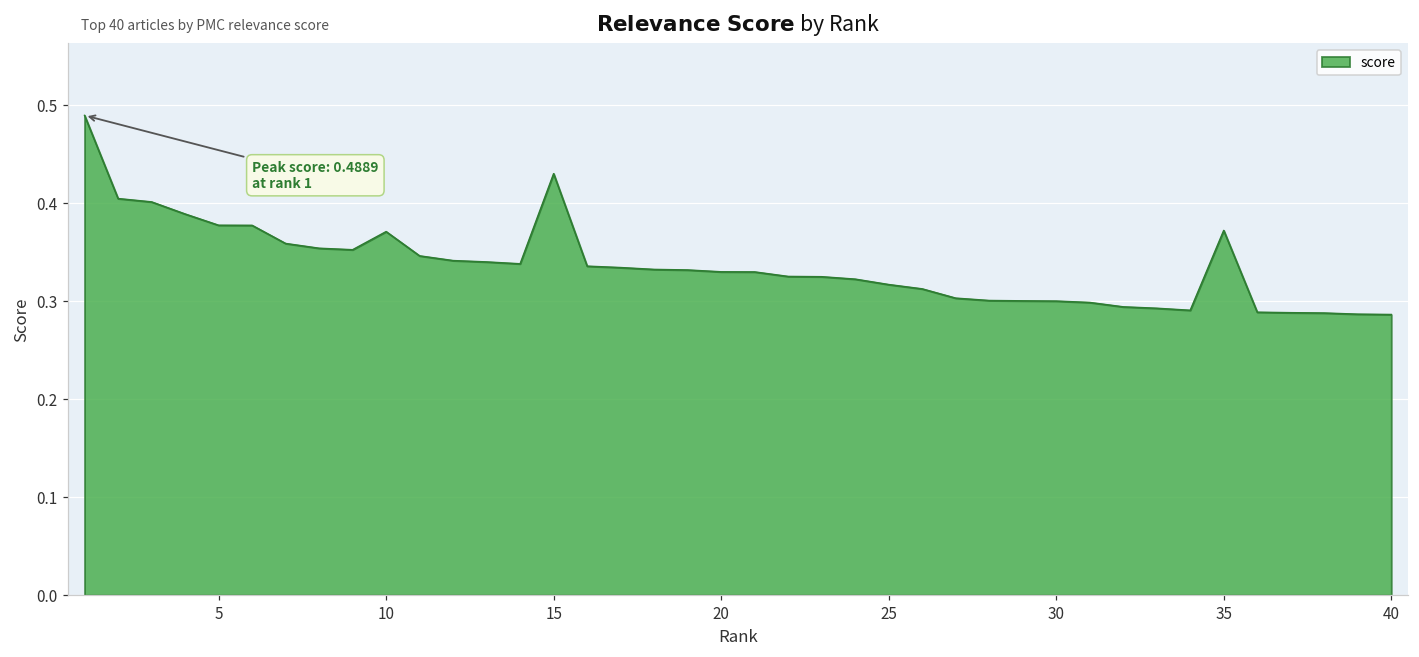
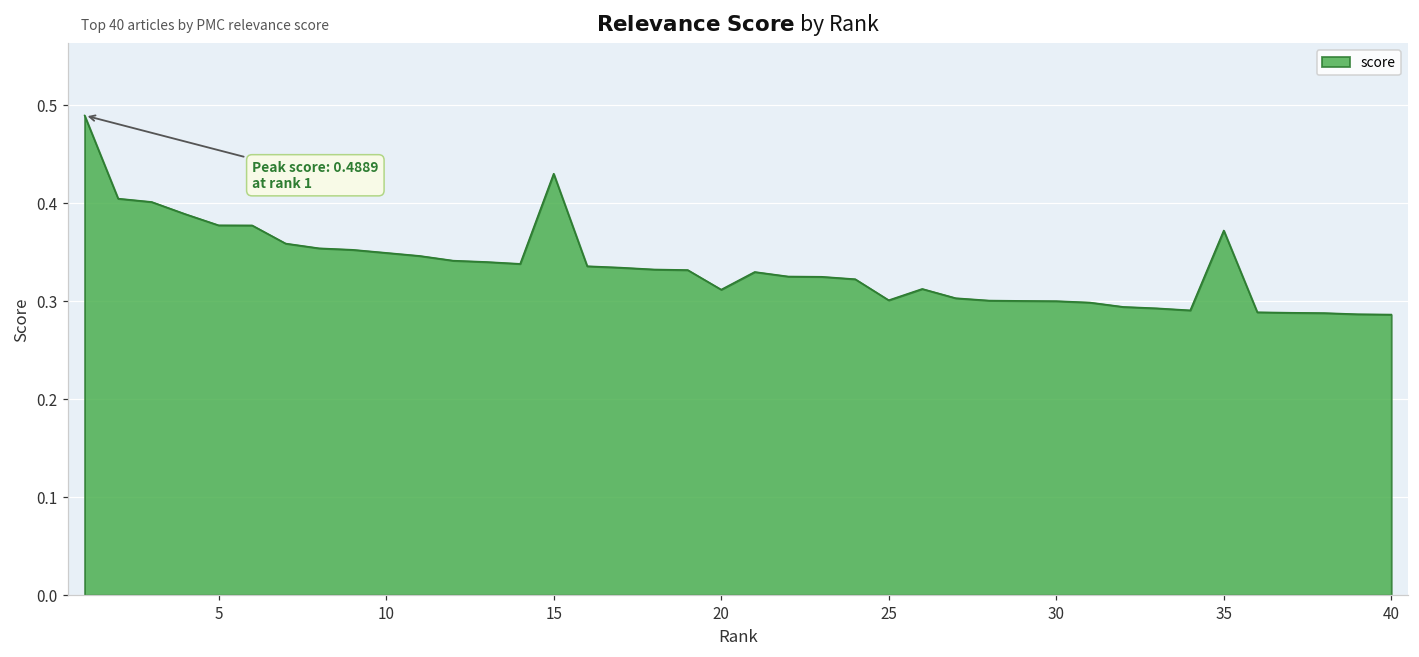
  {
    "5": 0.38,
-   "10": 0.37,
+   "10": 0.35,
    "15": 0.43,
-   "20": 0.33,
-   "25": 0.32,
+   "20": 0.31,
+   "25": 0.30,
    "30": 0.30,
    "35": 0.37,
    "40": 0.29
  }
